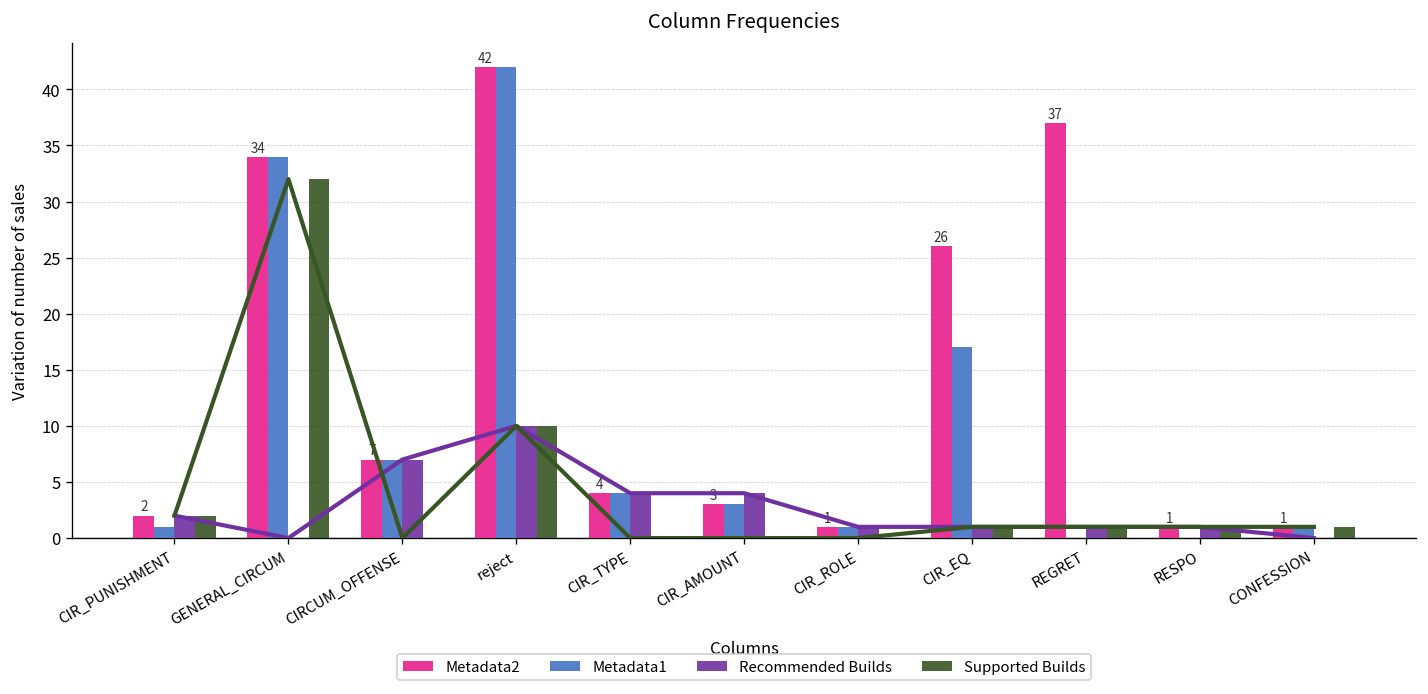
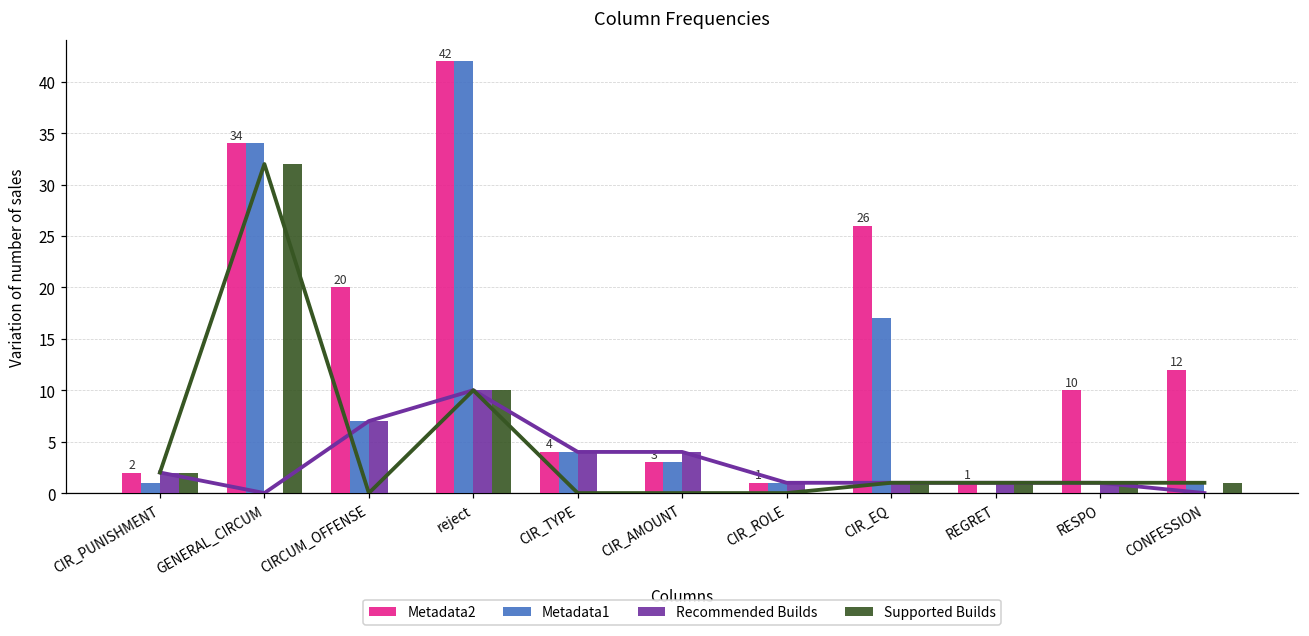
  {
    "Metadata2": {
      "CIR_PUNISHMENT": 2,
      "GENERAL_CIRCUM": 34,
-     "CIRCUM_OFFENSE": 7,
+     "CIRCUM_OFFENSE": 20,
      "reject": 42,
      "CIR_TYPE": 4,
      "CIR_AMOUNT": 3,
      "CIR_ROLE": 1,
      "CIR_EQ": 26,
-     "REGRET": 37,
-     "RESPO": 1,
-     "CONFESSION": 1
+     "REGRET": 1,
+     "RESPO": 10,
+     "CONFESSION": 12
    },
    "Metadata1": {
      "CIR_PUNISHMENT": 1,
      "CIRCUM_OFFENSE": 7,
      "CIR_EQ": 17,
      "REGRET": 0,
      "RESPO": 0,
      "CONFESSION": 1
    }
  }
